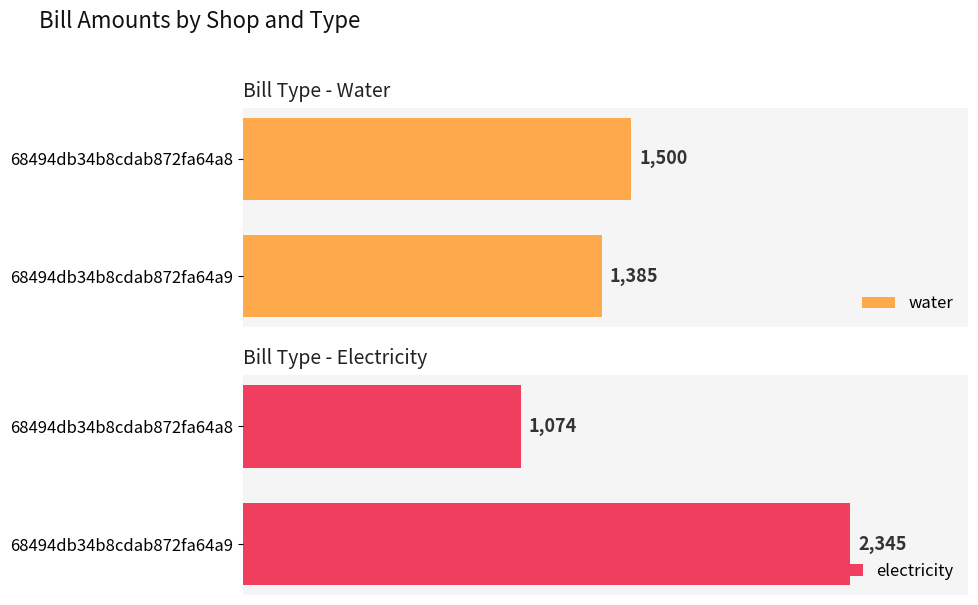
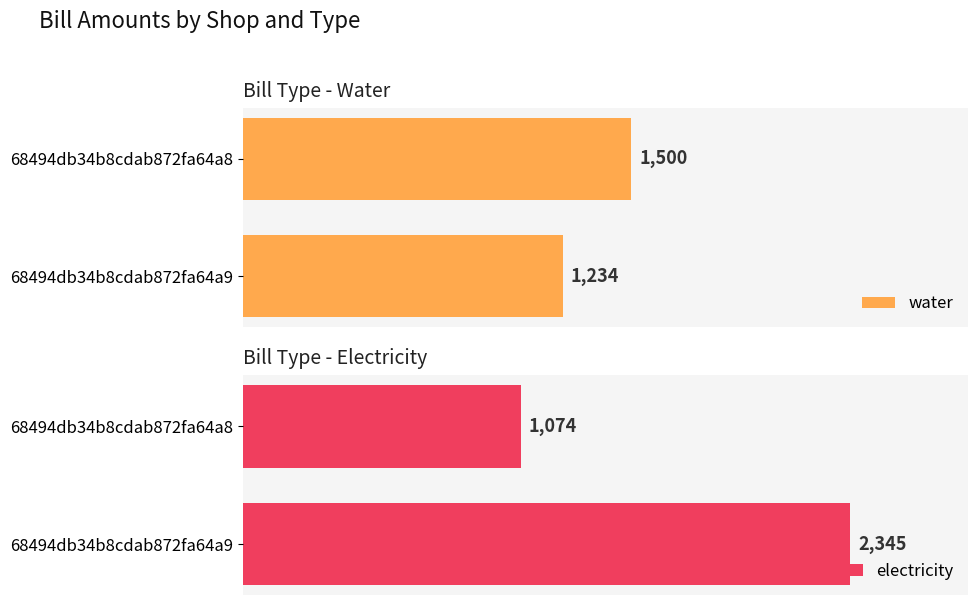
  {
    "Bill Type - Water": {
      "68494db34b8cdab872fa64a8": "1,500",
-     "68494db34b8cdab872fa64a9": "1,385"
+     "68494db34b8cdab872fa64a9": "1,234"
    },
    "Bill Type - Electricity": {
      "68494db34b8cdab872fa64a8": "1,074",
      "68494db34b8cdab872fa64a9": "2,345"
    }
  }
